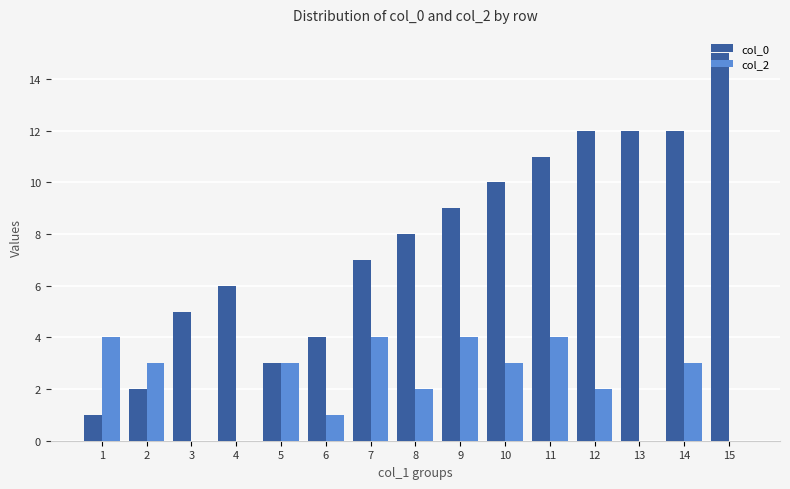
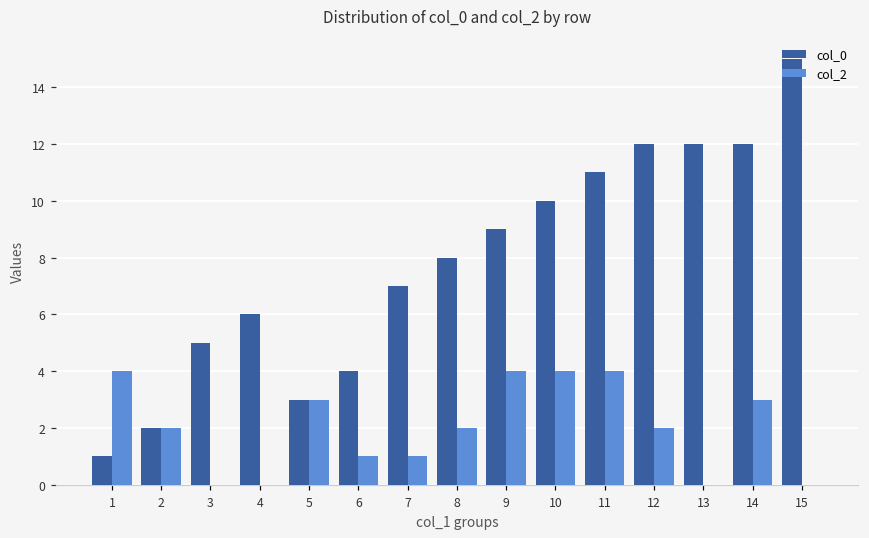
  {
    "col_0": {
      "1": 1,
      "2": 2,
      "3": 5,
      "4": 6,
      "5": 3,
      "6": 4,
      "7": 7,
      "8": 8,
      "9": 9,
      "10": 10,
      "11": 11,
      "12": 12,
      "13": 12,
      "14": 12,
      "15": 15
    },
    "col_2": {
      "1": 4,
-     "2": 3,
+     "2": 2,
      "3": 0,
      "4": 0,
      "5": 3,
      "6": 1,
-     "7": 4,
+     "7": 1,
      "8": 2,
      "9": 4,
-     "10": 3,
+     "10": 4,
      "11": 4,
      "12": 2,
      "13": 0,
      "14": 3,
      "15": 0
    }
  }
